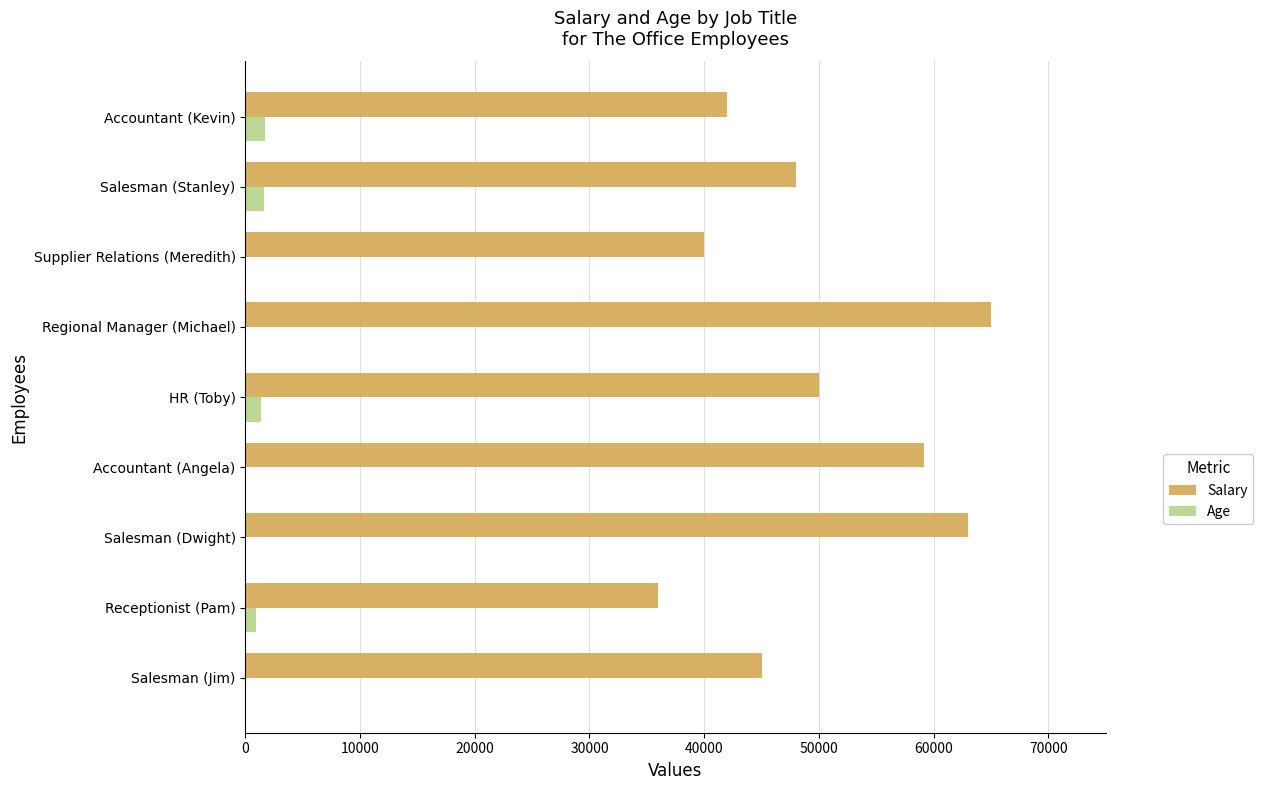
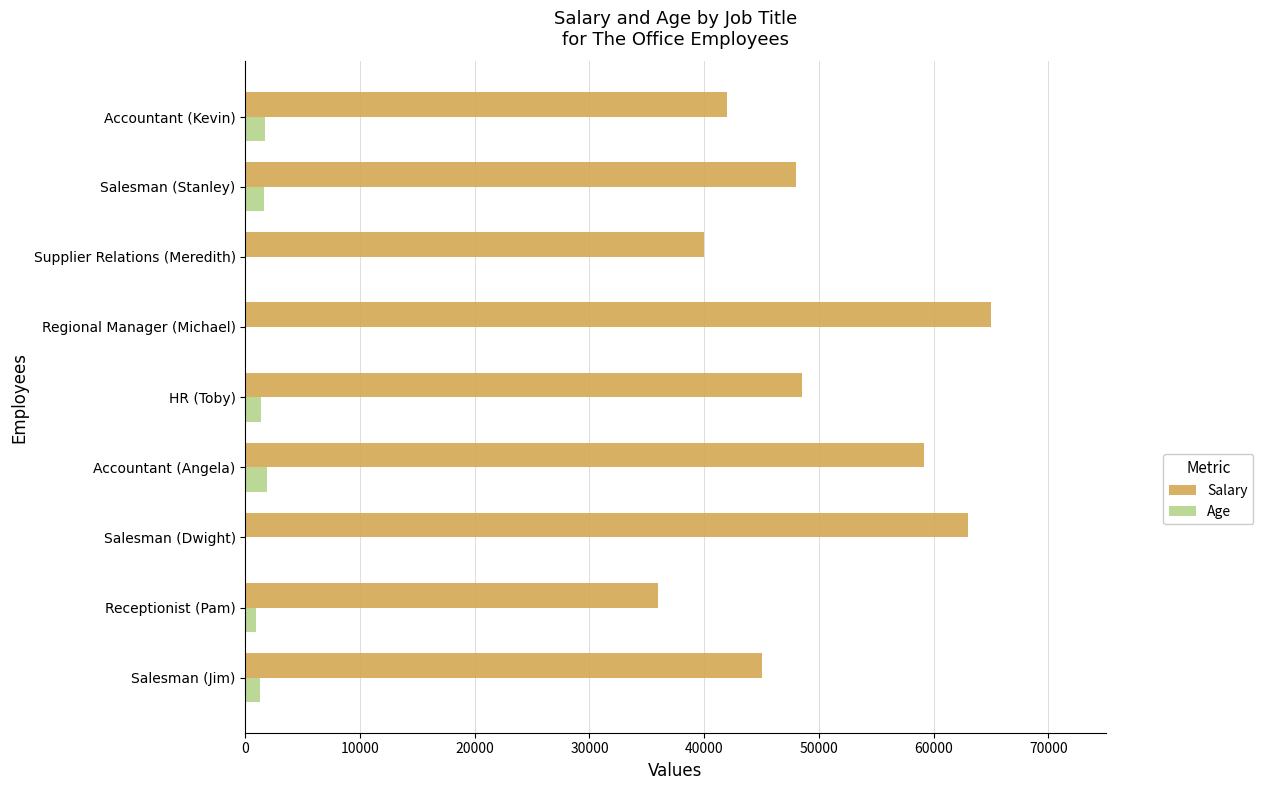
  {
    "Salary": {
      "Accountant (Kevin)": 42000,
      "Salesman (Stanley)": 48000,
      "Supplier Relations (Meredith)": 40000,
      "Regional Manager (Michael)": 65000,
-     "HR (Toby)": 50000,
+     "HR (Toby)": 48600,
      "Accountant (Angela)": 59200,
      "Salesman (Dwight)": 63000,
      "Receptionist (Pam)": 36000,
      "Salesman (Jim)": 45000
    },
    "Age": {
      "Accountant (Kevin)": 1700,
      "Salesman (Stanley)": 1600,
      "HR (Toby)": 1400,
-     "Accountant (Angela)": 0,
+     "Accountant (Angela)": 1900,
      "Receptionist (Pam)": 900,
-     "Salesman (Jim)": 0
+     "Salesman (Jim)": 1300
    }
  }
